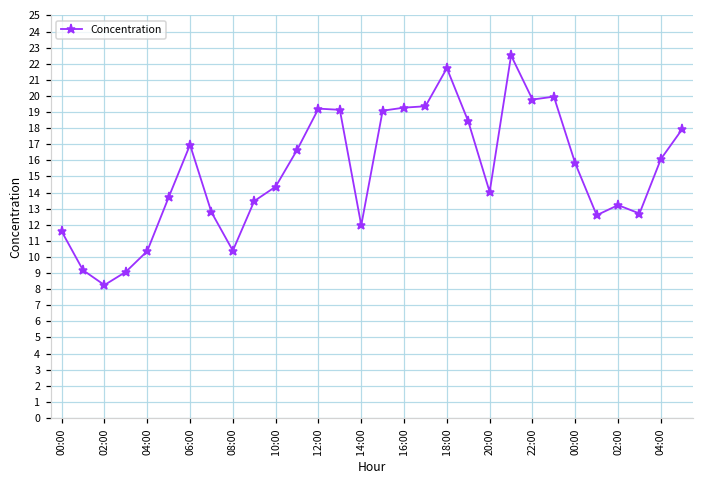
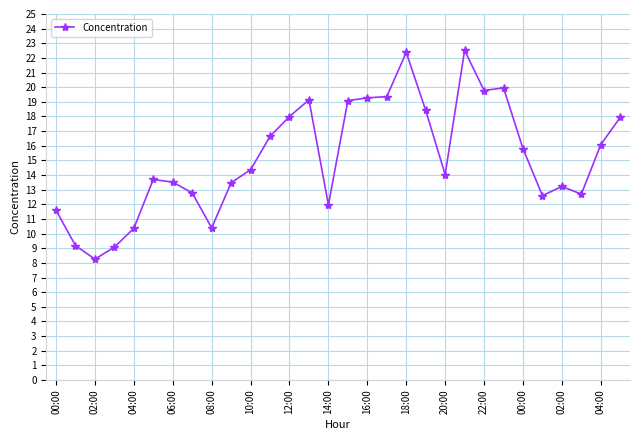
  {
-   "06:00": 17.0,
+   "06:00": 13.5,
    "08:00": 10.4,
    "10:00": 14.4,
-   "12:00": 19.2,
+   "12:00": 18.0,
    "14:00": 12.0,
    "16:00": 19.3,
-   "18:00": 21.7,
+   "18:00": 22.4,
    "20:00": 14.0,
    "22:00": 19.8
  }
